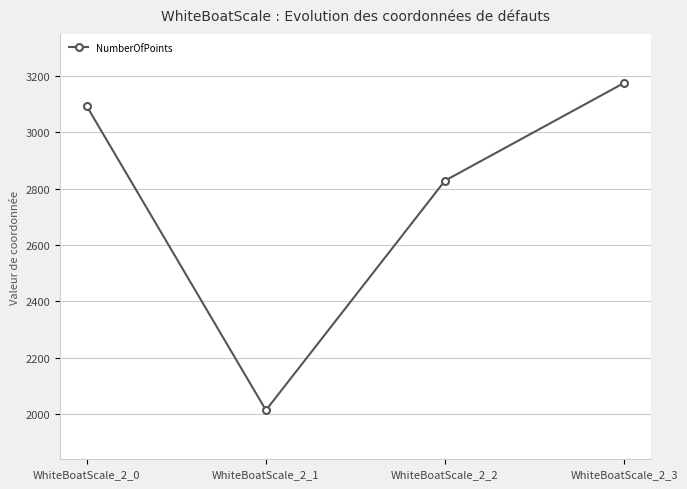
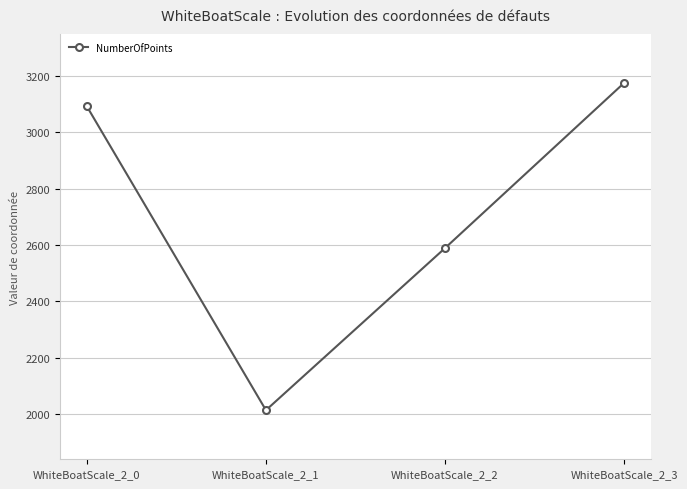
  {
    "WhiteBoatScale_2_0": 3090,
    "WhiteBoatScale_2_1": 2020,
-   "WhiteBoatScale_2_2": 2830,
+   "WhiteBoatScale_2_2": 2590,
    "WhiteBoatScale_2_3": 3170
  }
